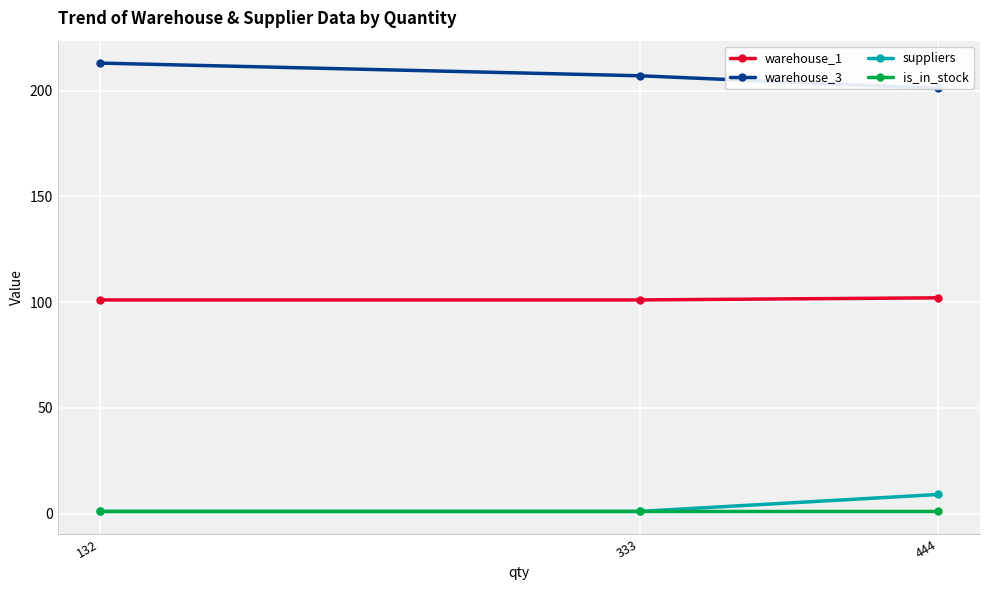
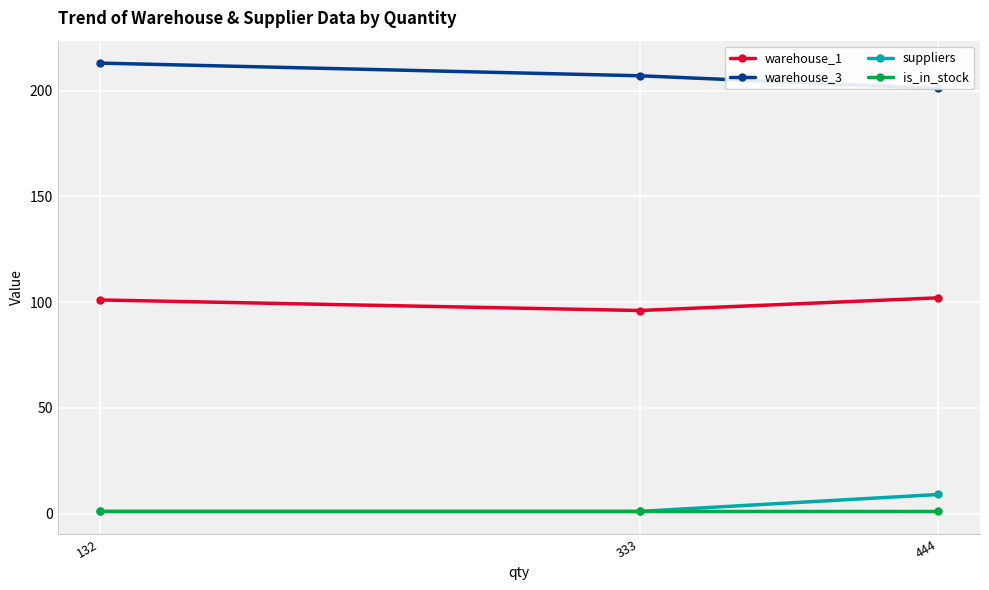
  {
    "warehouse_1": {
      "132": 101,
-     "333": 101,
+     "333": 96,
      "444": 102
    },
    "warehouse_3": {
      "132": 213,
      "333": 207
    },
    "suppliers": {
      "444": 9
    },
    "is_in_stock": {
      "444": 1
    }
  }
